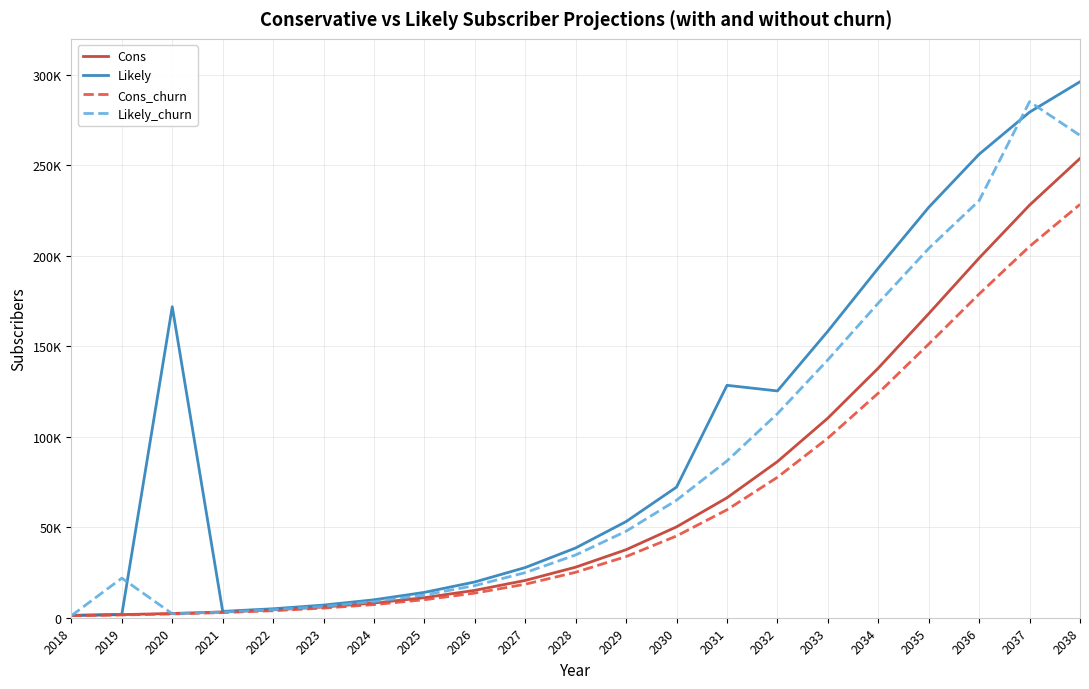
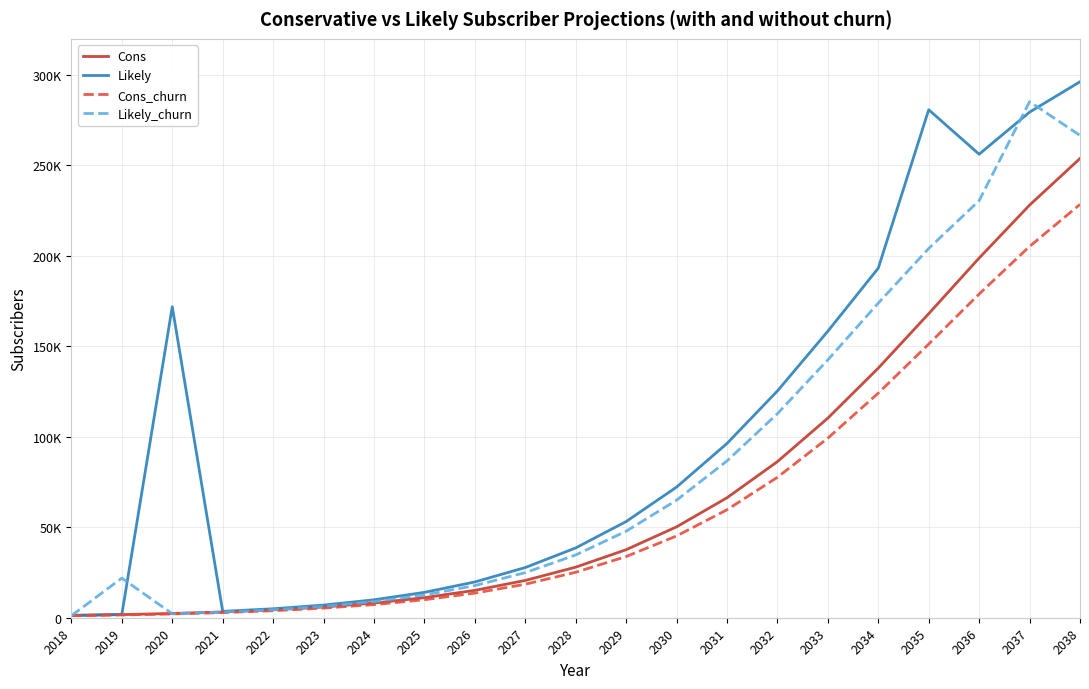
  {
    "Likely": {
      "2020": 172000,
      "2025": 14000,
      "2026": 20000,
      "2027": 28000,
      "2028": 39000,
      "2029": 53000,
      "2030": 72000,
-     "2031": 128000,
+     "2031": 96000,
      "2032": 125000,
      "2033": 158000,
      "2034": 193000,
-     "2035": 227000,
+     "2035": 281000,
      "2036": 256000,
      "2037": 279000,
      "2038": 296000
    },
    "Likely_churn": {
      "2019": 22000,
      "2025": 13000,
      "2026": 18000,
      "2027": 25000,
      "2028": 35000,
      "2029": 48000,
      "2030": 65000,
      "2031": 87000,
      "2032": 113000,
      "2033": 143000,
      "2034": 174000,
      "2035": 204000,
      "2036": 231000,
      "2037": 285000,
      "2038": 267000
    }
  }
